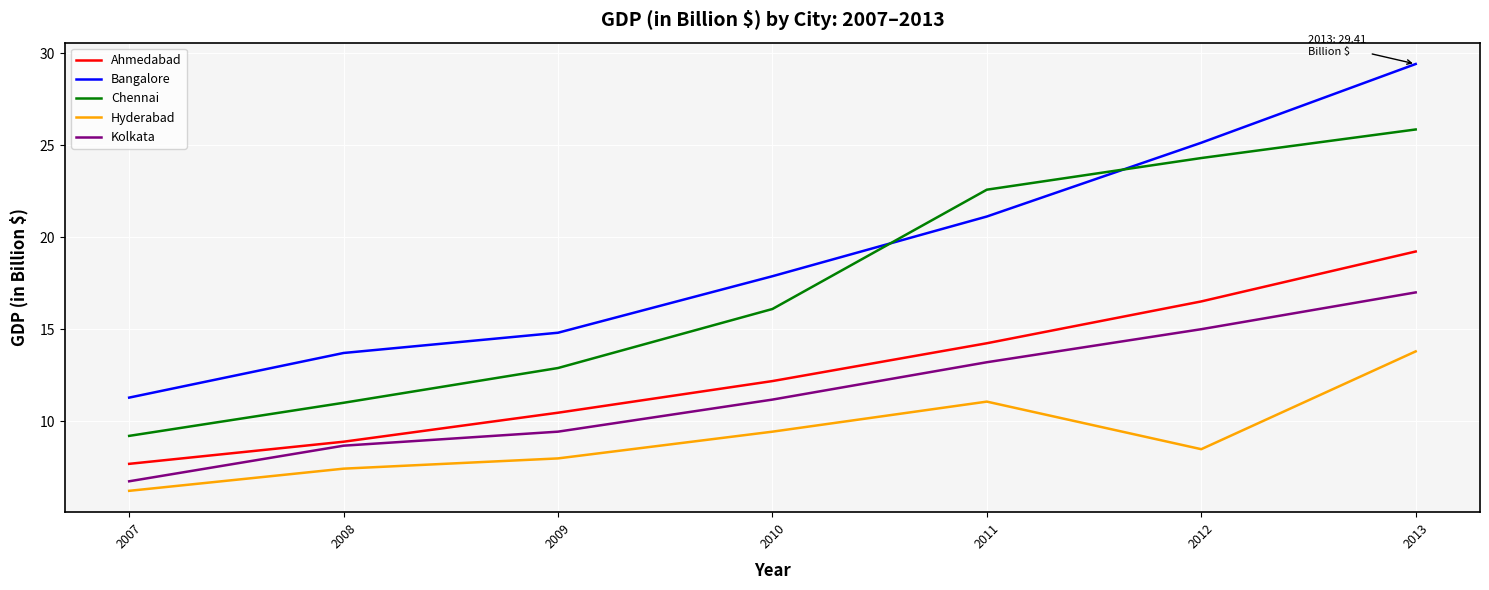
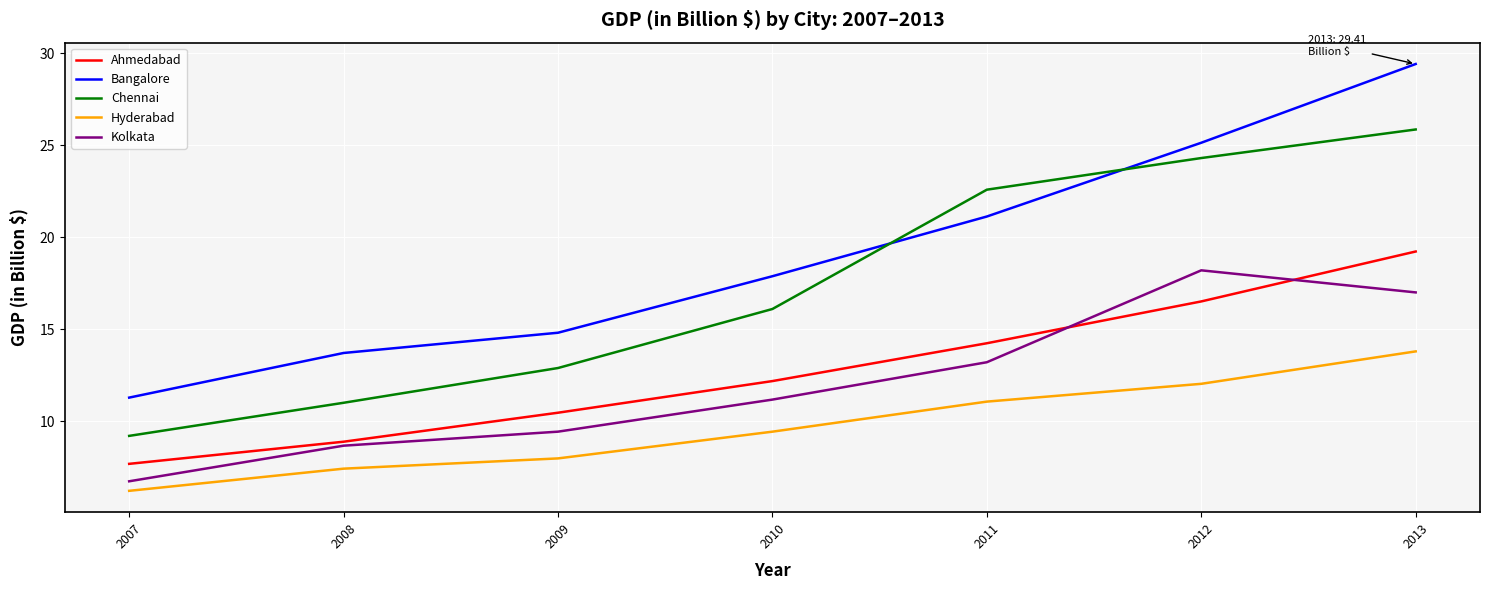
  {
    "Ahmedabad": {
      "2007": 7.7,
      "2008": 8.9,
      "2009": 10.5,
      "2010": 12.2,
      "2011": 14.2,
      "2012": 16.5,
      "2013": 19.2
    },
    "Bangalore": {
      "2013": 29.41
    },
    "Chennai": {
      "2007": 9.2,
      "2008": 11.0,
      "2009": 12.9,
      "2010": 16.1,
      "2011": 22.6,
      "2012": 24.3,
      "2013": 25.9
    },
    "Hyderabad": {
      "2007": 6.2,
      "2008": 7.4,
      "2009": 8.0,
      "2010": 9.4,
      "2011": 11.1,
-     "2012": 8.5,
+     "2012": 12.0,
      "2013": 13.8
    },
    "Kolkata": {
      "2007": 6.7,
      "2008": 8.7,
      "2009": 9.4,
      "2010": 11.2,
      "2011": 13.2,
-     "2012": 15.0,
+     "2012": 18.2,
      "2013": 17.0
    }
  }
